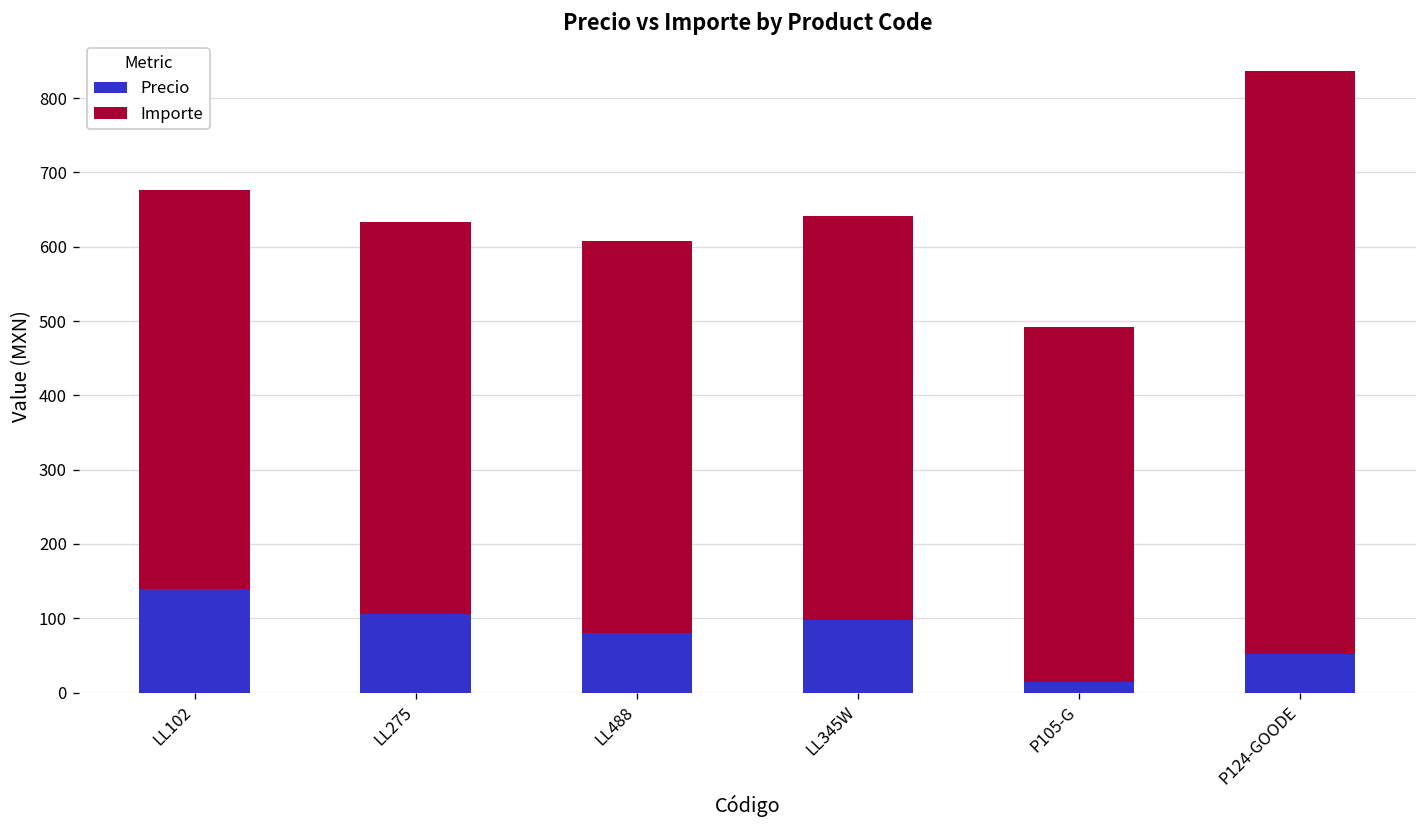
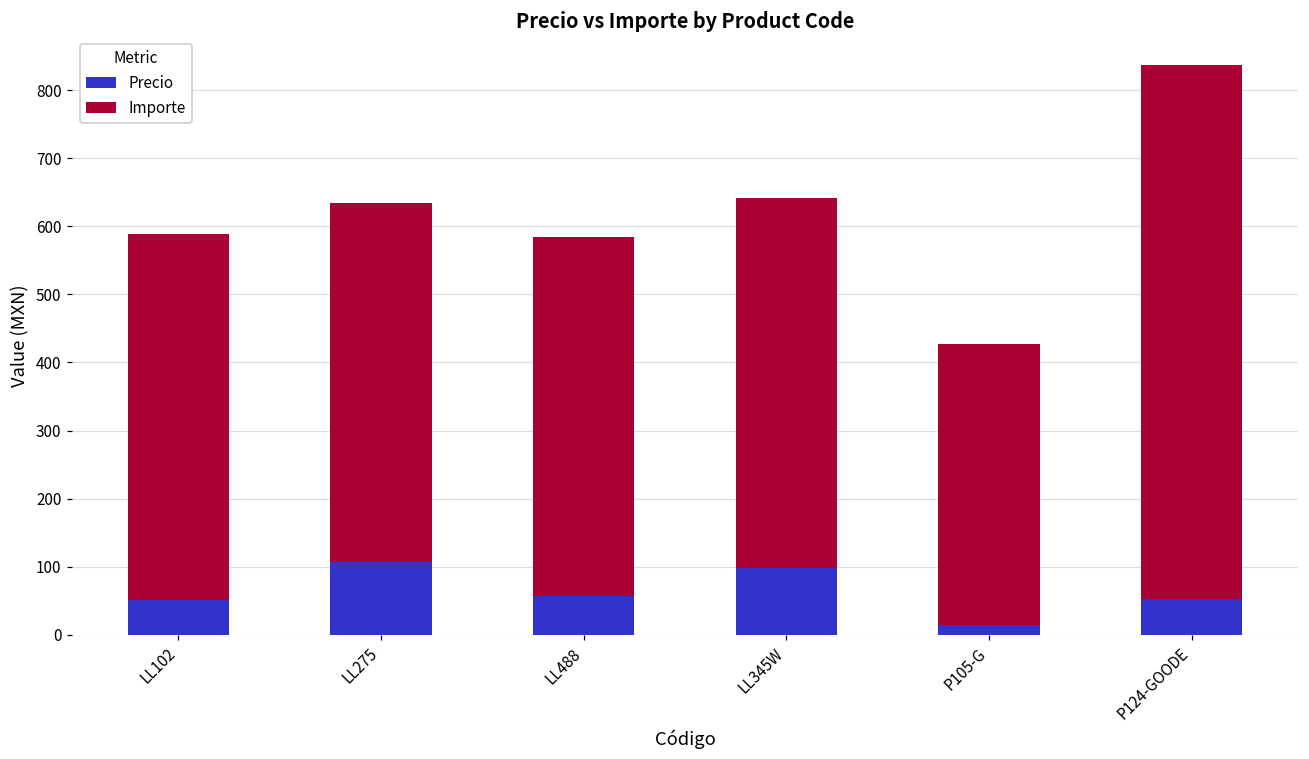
  {
    "Precio": {
-     "LL102": 140,
+     "LL102": 50,
      "LL275": 110,
-     "LL488": 80,
+     "LL488": 60,
      "LL345W": 100,
      "P105-G": 10,
      "P124-GOODE": 50
    },
    "Importe": {
      "LL102": 540,
      "LL275": 530,
      "LL488": 530,
      "LL345W": 540,
-     "P105-G": 480,
+     "P105-G": 410,
      "P124-GOODE": 780
    }
  }
